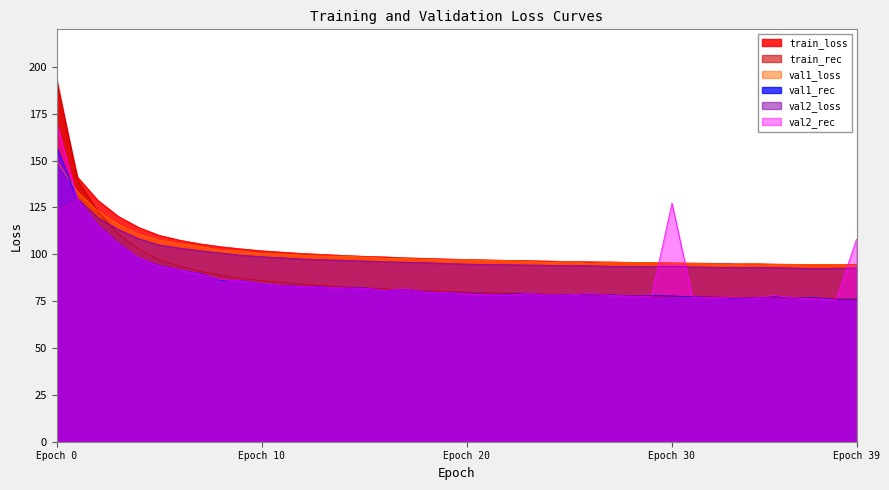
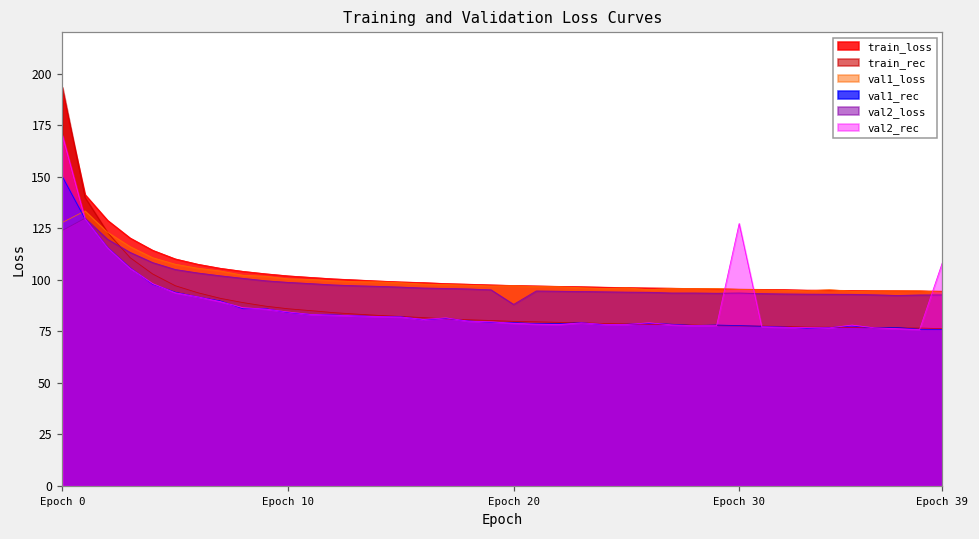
  {
    "val1_loss": {
-     "Epoch 0": 150,
+     "Epoch 0": 128,
      "Epoch 10": 100
    },
    "val1_rec": {
-     "Epoch 0": 157
+     "Epoch 0": 150
    },
    "val2_loss": {
      "Epoch 0": 124,
      "Epoch 10": 99,
-     "Epoch 20": 95,
+     "Epoch 20": 88,
      "Epoch 30": 94
    },
    "val2_rec": {
      "Epoch 0": 170,
      "Epoch 30": 127,
      "Epoch 39": 108
    }
  }
